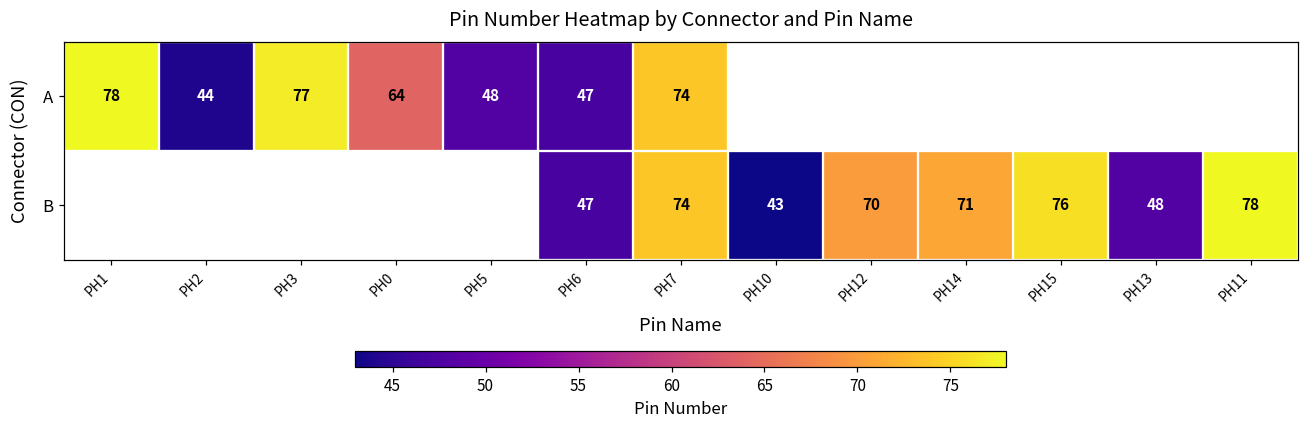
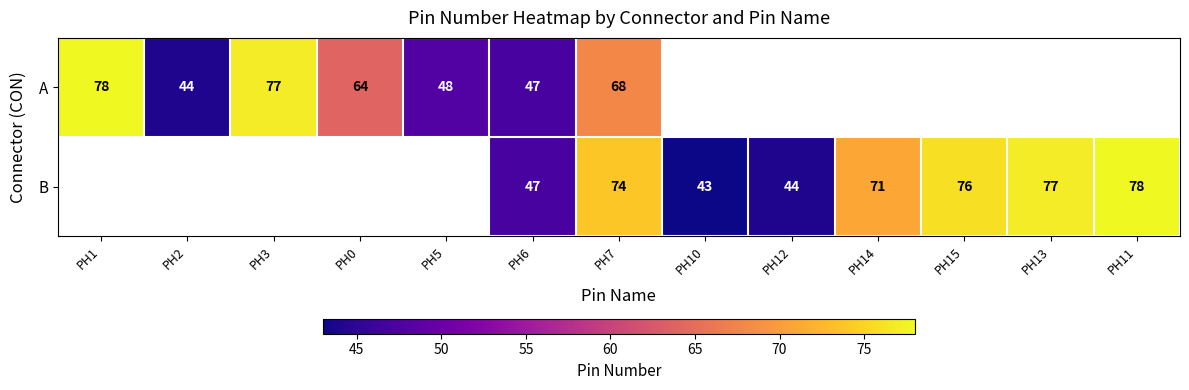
  {
    "A": {
      "PH1": 78,
      "PH2": 44,
      "PH3": 77,
      "PH0": 64,
      "PH5": 48,
      "PH6": 47,
-     "PH7": 74
+     "PH7": 68
    },
    "B": {
      "PH6": 47,
      "PH7": 74,
      "PH10": 43,
-     "PH12": 70,
+     "PH12": 44,
      "PH14": 71,
      "PH15": 76,
-     "PH13": 48,
+     "PH13": 77,
      "PH11": 78
    }
  }
